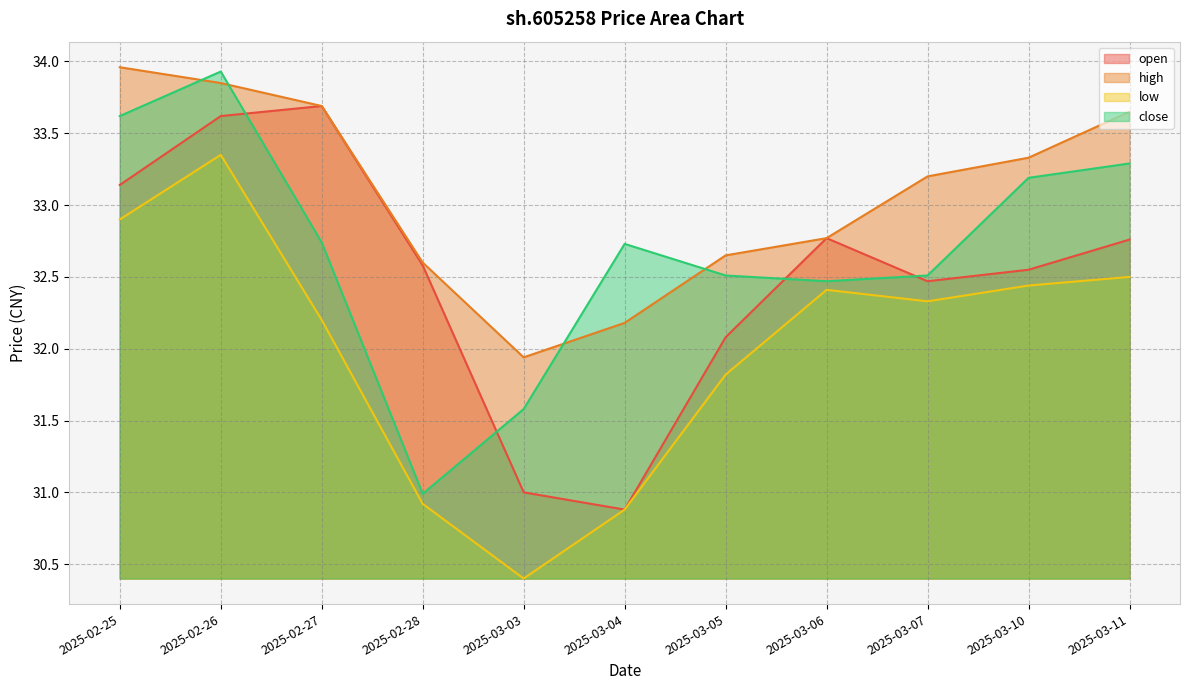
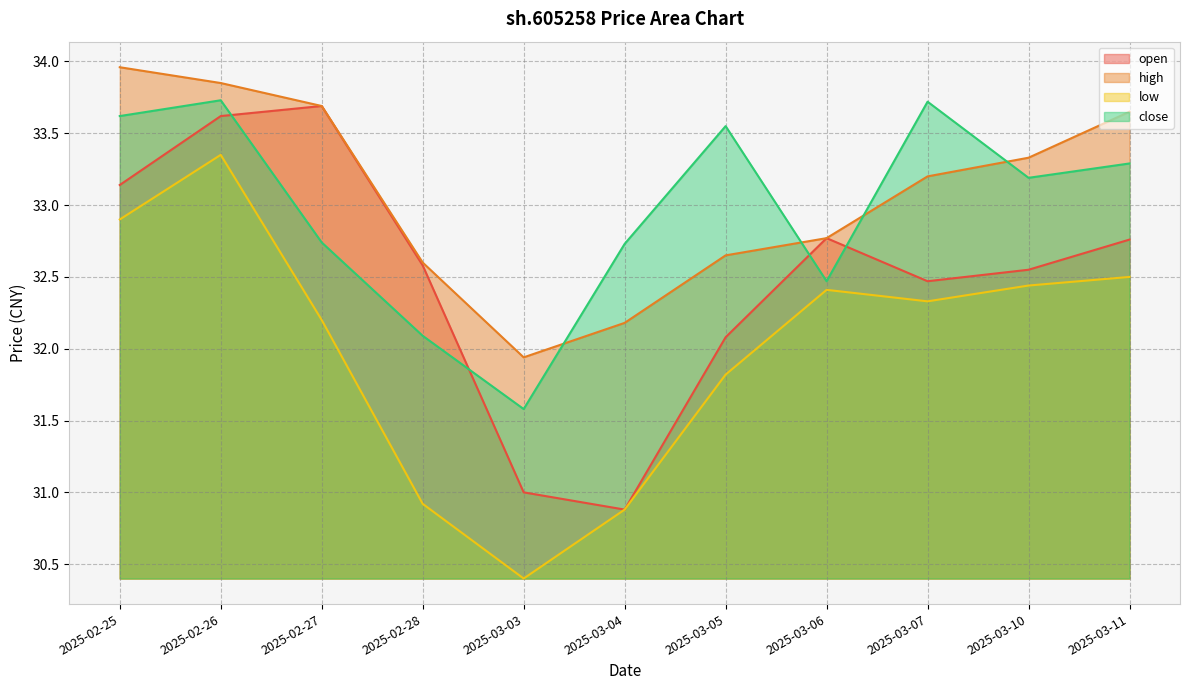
  {
    "close": {
      "2025-02-25": 33.62,
-     "2025-02-26": 33.93,
+     "2025-02-26": 33.73,
      "2025-02-27": 32.74,
-     "2025-02-28": 30.99,
+     "2025-02-28": 32.09,
      "2025-03-03": 31.58,
      "2025-03-04": 32.73,
-     "2025-03-05": 32.51,
+     "2025-03-05": 33.55,
      "2025-03-06": 32.47,
-     "2025-03-07": 32.51,
+     "2025-03-07": 33.72,
      "2025-03-10": 33.19,
      "2025-03-11": 33.29
    }
  }
